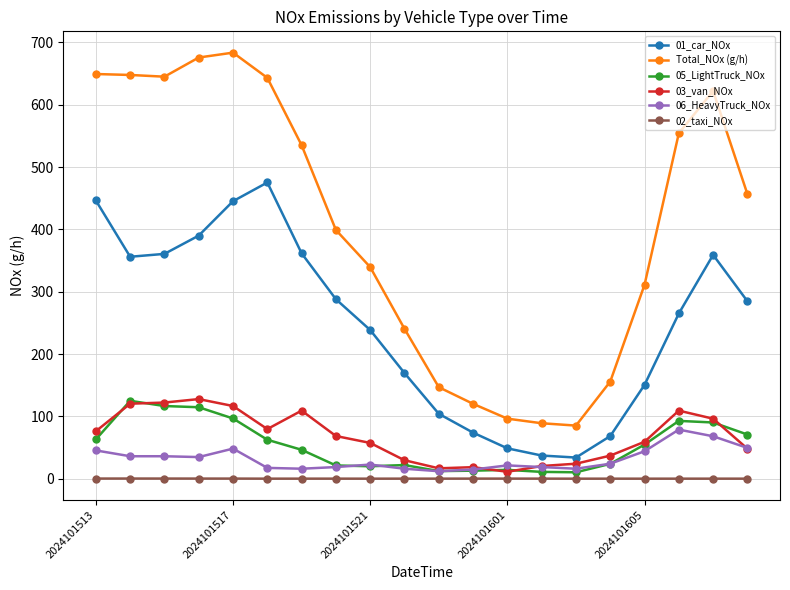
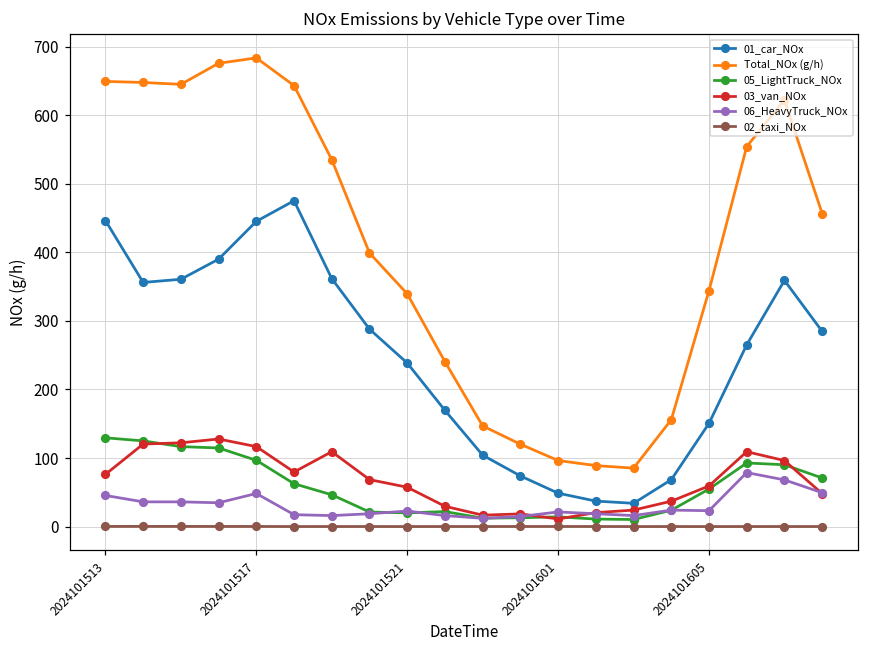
  {
    "01_car_NOx": {
      "2024101513": 450,
      "2024101517": 450,
      "2024101521": 240,
      "2024101601": 50,
      "2024101605": 150
    },
    "Total_NOx (g/h)": {
      "2024101513": 650,
      "2024101517": 680,
      "2024101521": 340,
      "2024101601": 100,
-     "2024101605": 310
+     "2024101605": 340
    },
    "05_LightTruck_NOx": {
-     "2024101513": 60,
+     "2024101513": 130,
      "2024101517": 100,
      "2024101605": 50
    },
    "03_van_NOx": {
      "2024101513": 80,
      "2024101517": 120,
      "2024101521": 60,
      "2024101605": 60
    },
    "06_HeavyTruck_NOx": {
      "2024101513": 50,
      "2024101517": 50,
      "2024101601": 20,
-     "2024101605": 40
+     "2024101605": 20
    },
    "02_taxi_NOx": {
      "2024101513": 0,
      "2024101517": 0,
      "2024101521": 0,
      "2024101601": 0,
      "2024101605": 0
    }
  }
